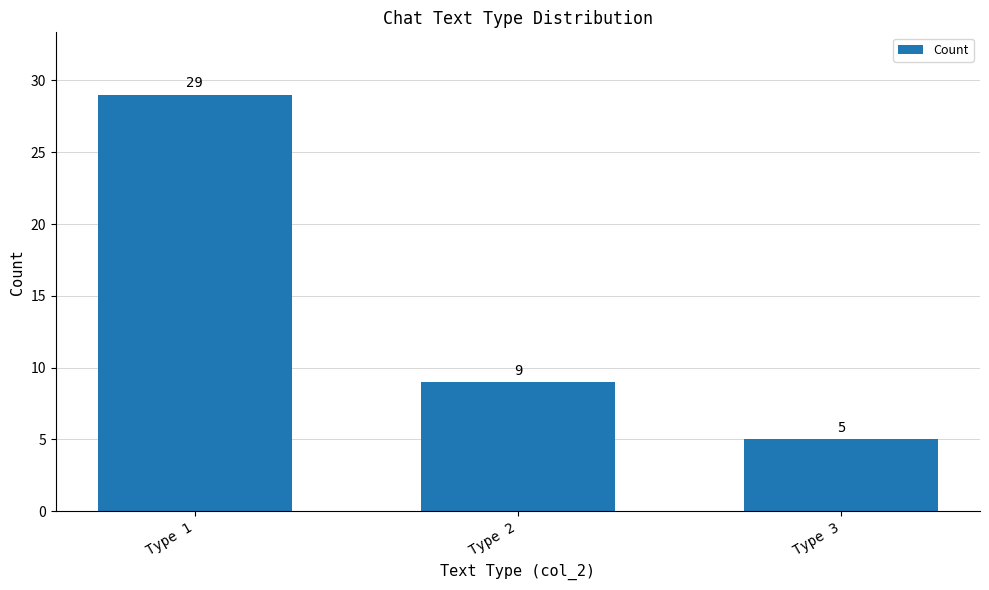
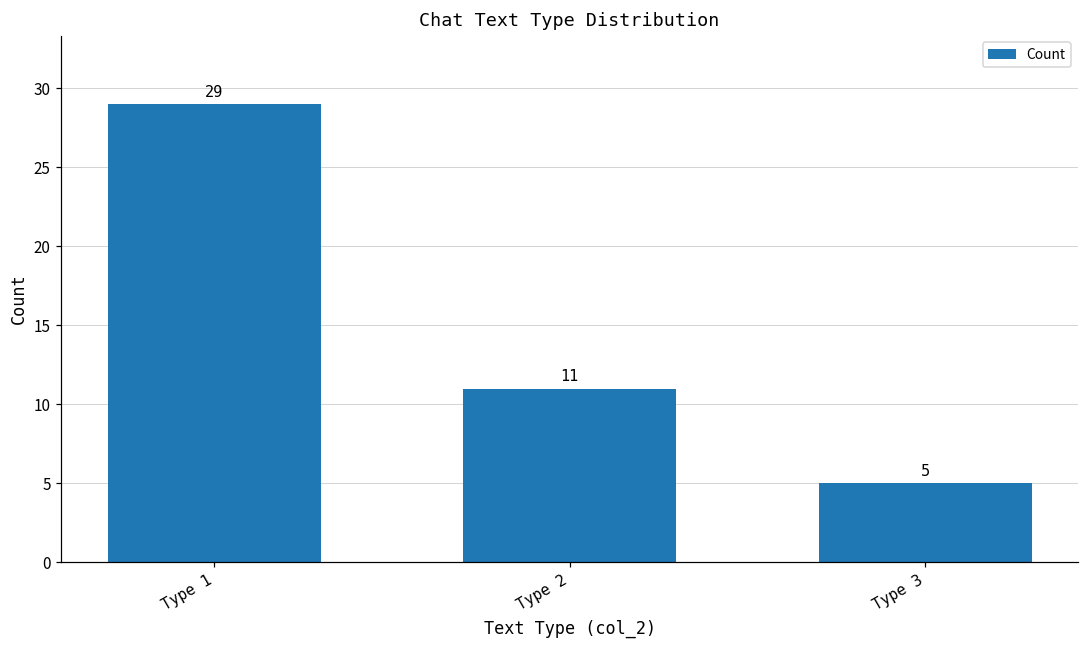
  {
    "Type 1": 29,
-   "Type 2": 9,
+   "Type 2": 11,
    "Type 3": 5
  }
